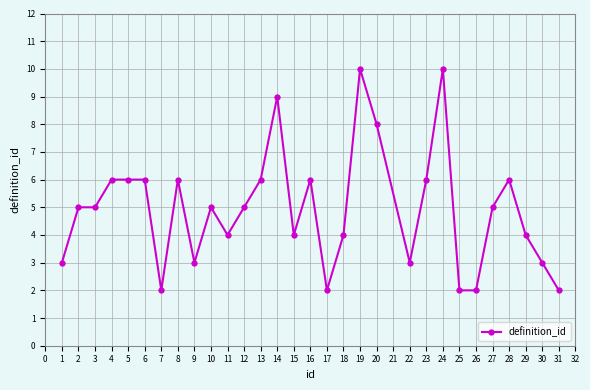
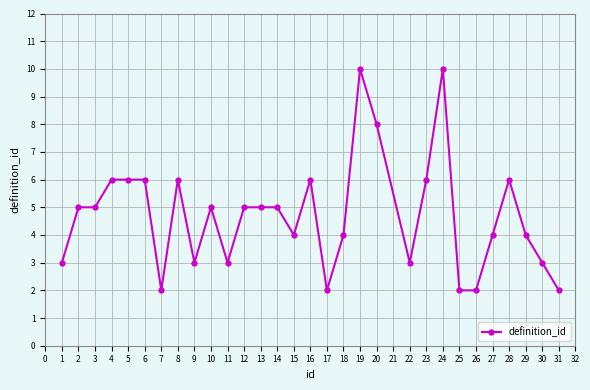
  {
    "1": 3,
    "2": 5,
    "3": 5,
    "4": 6,
    "5": 6,
    "6": 6,
    "7": 2,
    "8": 6,
    "9": 3,
    "10": 5,
-   "11": 4,
+   "11": 3,
    "12": 5,
-   "13": 6,
-   "14": 9,
+   "13": 5,
+   "14": 5,
    "15": 4,
    "16": 6,
    "17": 2,
    "18": 4,
    "19": 10,
    "20": 8,
    "22": 3,
    "23": 6,
    "24": 10,
    "25": 2,
    "26": 2,
-   "27": 5,
+   "27": 4,
    "28": 6,
    "29": 4,
    "30": 3,
    "31": 2
  }
